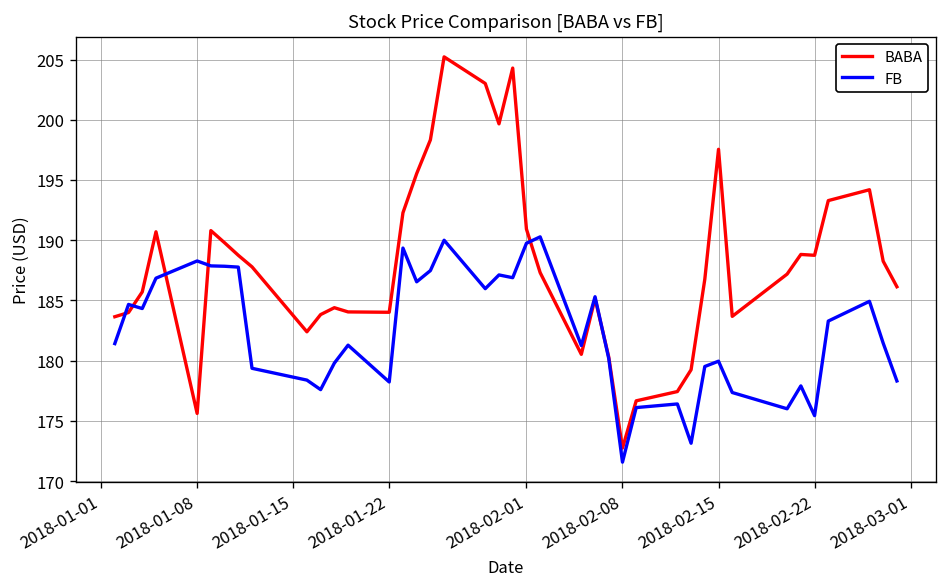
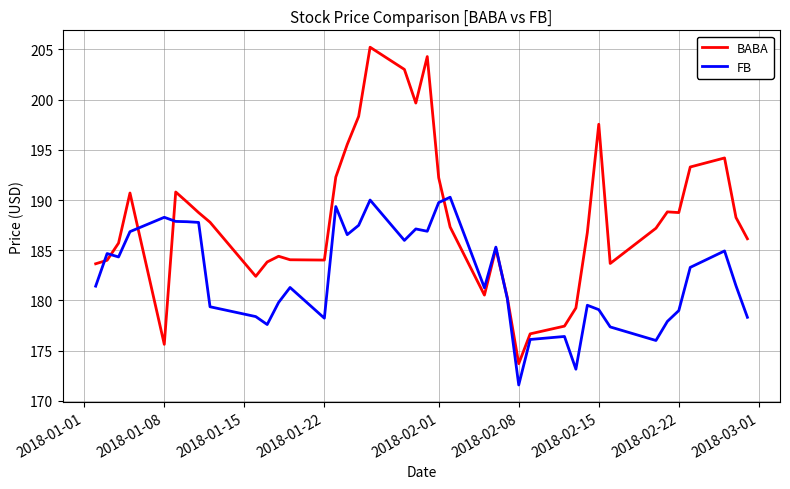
  {
    "BABA": {
      "2018-01-08": 175.6,
      "2018-01-22": 184.0,
-     "2018-02-01": 190.9,
-     "2018-02-08": 172.7,
+     "2018-02-01": 192.2,
+     "2018-02-08": 173.7,
      "2018-02-15": 197.5,
      "2018-02-22": 188.8
    },
    "FB": {
      "2018-01-08": 188.3,
      "2018-01-22": 178.2,
      "2018-02-01": 189.7,
      "2018-02-08": 171.6,
-     "2018-02-15": 180.0,
-     "2018-02-22": 175.4
+     "2018-02-15": 179.1,
+     "2018-02-22": 179.0
    }
  }
